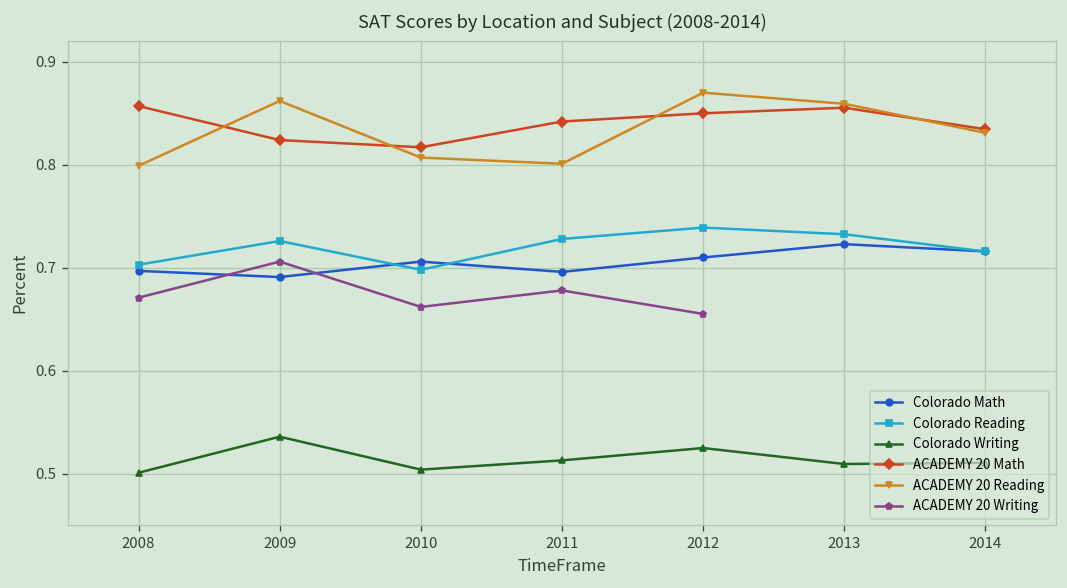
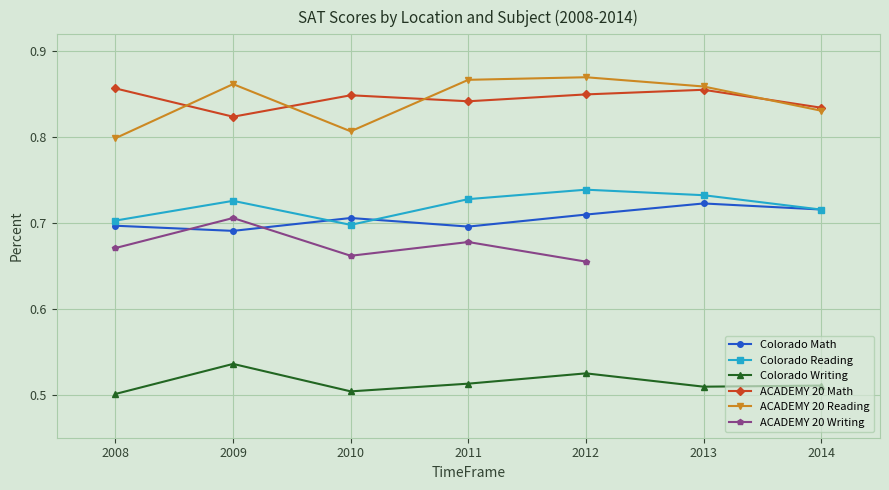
  {
    "Colorado Math": {
      "2008": 0.70,
      "2009": 0.69,
      "2010": 0.71,
      "2011": 0.70,
      "2012": 0.71,
      "2013": 0.72
    },
    "Colorado Reading": {
      "2008": 0.70,
      "2009": 0.73,
      "2010": 0.70,
      "2011": 0.73,
      "2012": 0.74,
      "2013": 0.73
    },
    "Colorado Writing": {
      "2008": 0.50,
      "2009": 0.54,
      "2010": 0.50,
      "2011": 0.51,
      "2012": 0.53,
      "2013": 0.51
    },
    "ACADEMY 20 Math": {
      "2008": 0.86,
      "2009": 0.82,
-     "2010": 0.82,
+     "2010": 0.85,
      "2011": 0.84,
      "2012": 0.85,
      "2013": 0.86,
      "2014": 0.83
    },
    "ACADEMY 20 Reading": {
      "2008": 0.80,
      "2009": 0.86,
      "2010": 0.81,
-     "2011": 0.80,
+     "2011": 0.87,
      "2012": 0.87,
      "2013": 0.86,
      "2014": 0.83
    },
    "ACADEMY 20 Writing": {
      "2008": 0.67,
      "2009": 0.71,
      "2010": 0.66,
      "2011": 0.68,
      "2012": 0.66
    }
  }
